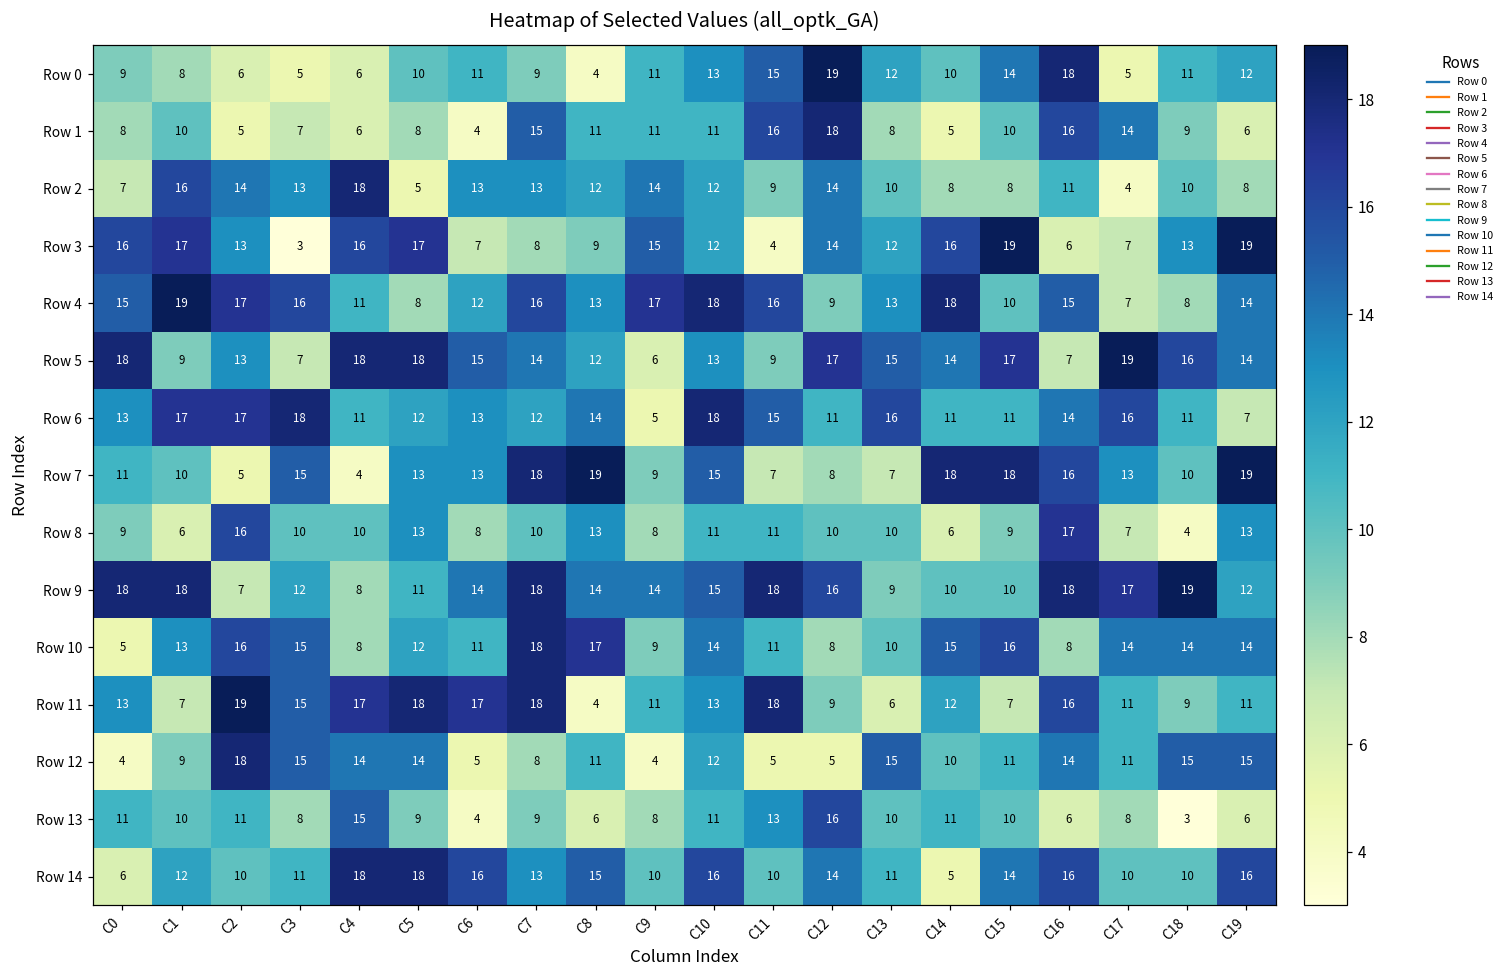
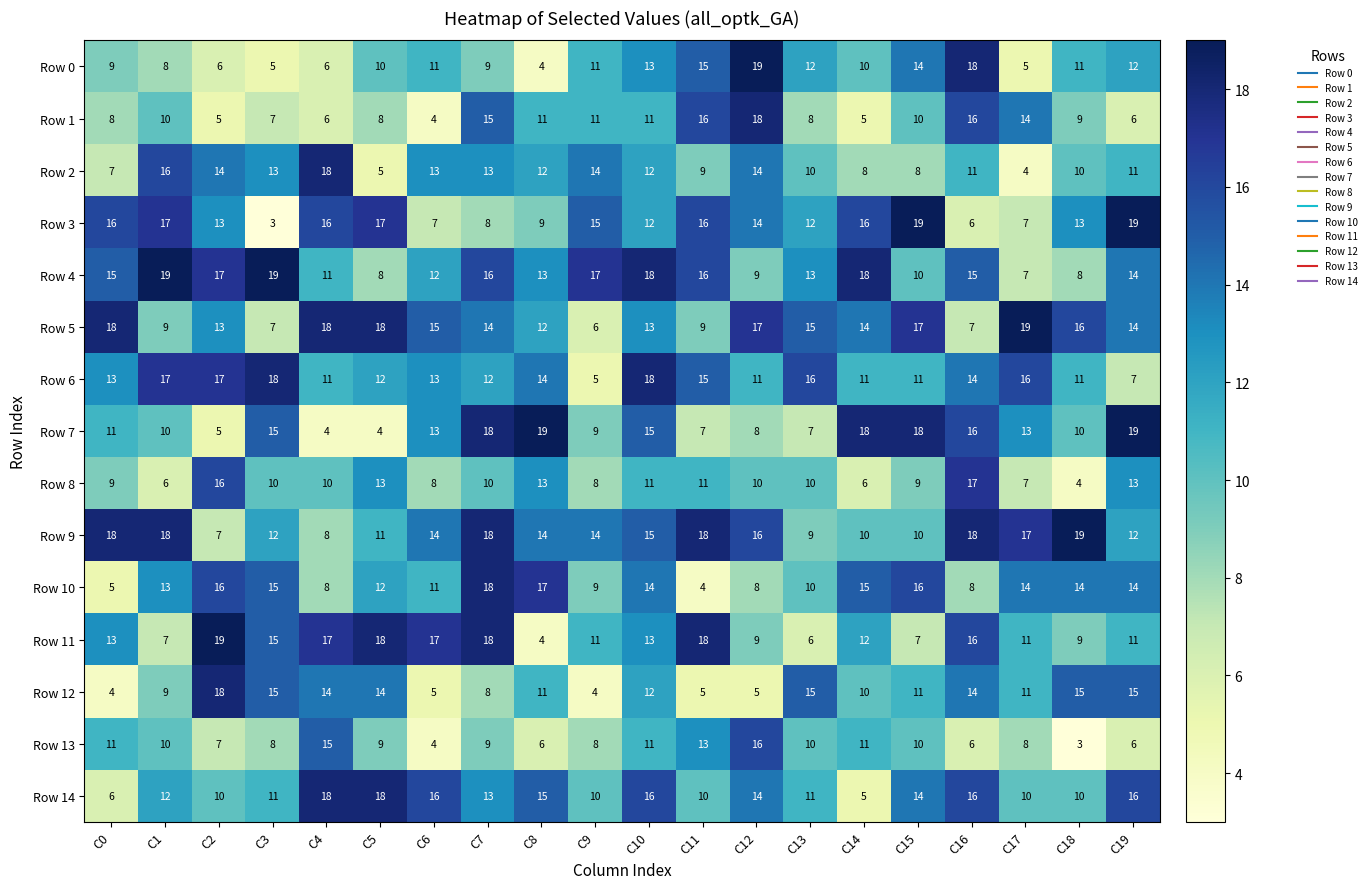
  {
    "Row 2": {
      "C0": 7,
      "C1": 16,
      "C2": 14,
      "C3": 13,
      "C4": 18,
      "C5": 5,
      "C6": 13,
      "C7": 13,
      "C8": 12,
      "C9": 14,
      "C10": 12,
      "C11": 9,
      "C12": 14,
      "C13": 10,
      "C14": 8,
      "C15": 8,
      "C16": 11,
      "C17": 4,
      "C18": 10,
-     "C19": 8
+     "C19": 11
    },
    "Row 3": {
      "C0": 16,
      "C1": 17,
      "C2": 13,
      "C3": 3,
      "C4": 16,
      "C5": 17,
      "C6": 7,
      "C7": 8,
      "C8": 9,
      "C9": 15,
      "C10": 12,
-     "C11": 4,
+     "C11": 16,
      "C12": 14,
      "C13": 12,
      "C14": 16,
      "C15": 19,
      "C16": 6,
      "C17": 7,
      "C18": 13,
      "C19": 19
    },
    "Row 4": {
      "C0": 15,
      "C1": 19,
      "C2": 17,
-     "C3": 16,
+     "C3": 19,
      "C4": 11,
      "C5": 8,
      "C6": 12,
      "C7": 16,
      "C8": 13,
      "C9": 17,
      "C10": 18,
      "C11": 16,
      "C12": 9,
      "C13": 13,
      "C14": 18,
      "C15": 10,
      "C16": 15,
      "C17": 7,
      "C18": 8,
      "C19": 14
    },
    "Row 7": {
      "C0": 11,
      "C1": 10,
      "C2": 5,
      "C3": 15,
      "C4": 4,
-     "C5": 13,
+     "C5": 4,
      "C6": 13,
      "C7": 18,
      "C8": 19,
      "C9": 9,
      "C10": 15,
      "C11": 7,
      "C12": 8,
      "C13": 7,
      "C14": 18,
      "C15": 18,
      "C16": 16,
      "C17": 13,
      "C18": 10,
      "C19": 19
    },
    "Row 10": {
      "C0": 5,
      "C1": 13,
      "C2": 16,
      "C3": 15,
      "C4": 8,
      "C5": 12,
      "C6": 11,
      "C7": 18,
      "C8": 17,
      "C9": 9,
      "C10": 14,
-     "C11": 11,
+     "C11": 4,
      "C12": 8,
      "C13": 10,
      "C14": 15,
      "C15": 16,
      "C16": 8,
      "C17": 14,
      "C18": 14,
      "C19": 14
    },
    "Row 13": {
      "C0": 11,
      "C1": 10,
-     "C2": 11,
+     "C2": 7,
      "C3": 8,
      "C4": 15,
      "C5": 9,
      "C6": 4,
      "C7": 9,
      "C8": 6,
      "C9": 8,
      "C10": 11,
      "C11": 13,
      "C12": 16,
      "C13": 10,
      "C14": 11,
      "C15": 10,
      "C16": 6,
      "C17": 8,
      "C18": 3,
      "C19": 6
    }
  }
